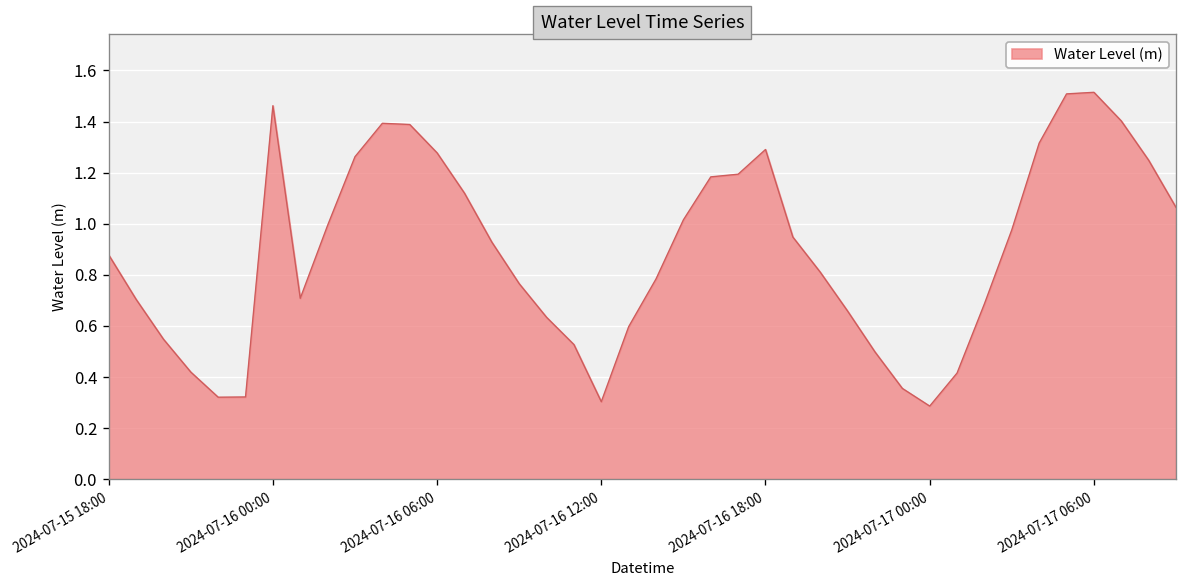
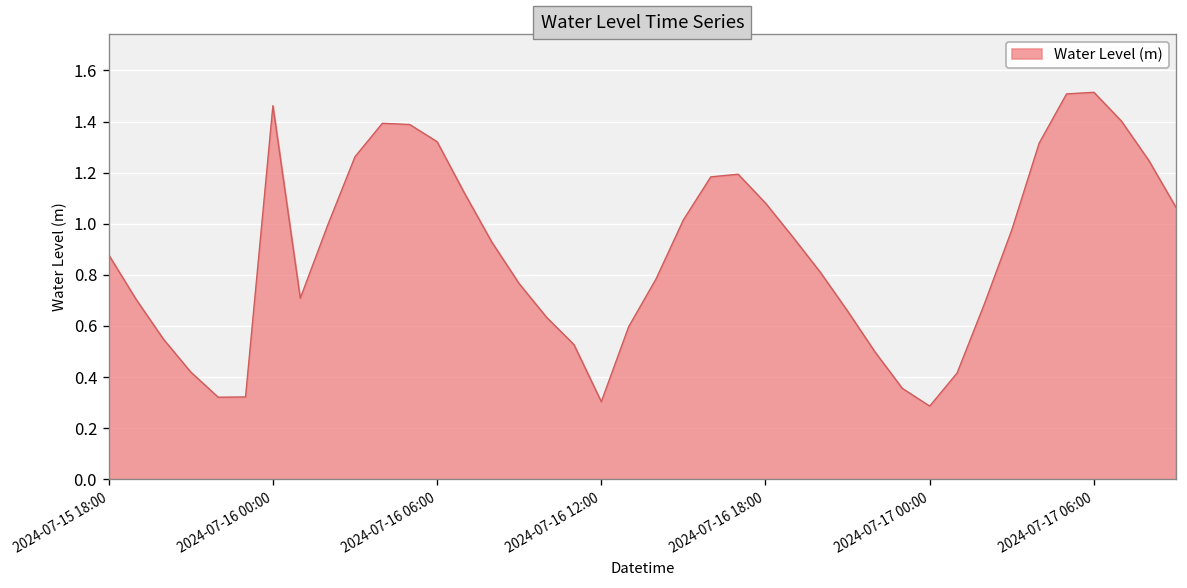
  {
    "2024-07-15 18:00": 0.88,
    "2024-07-16 00:00": 1.46,
-   "2024-07-16 06:00": 1.28,
+   "2024-07-16 06:00": 1.32,
    "2024-07-16 12:00": 0.30,
-   "2024-07-16 18:00": 1.29,
+   "2024-07-16 18:00": 1.08,
    "2024-07-17 00:00": 0.29,
    "2024-07-17 06:00": 1.51
  }
